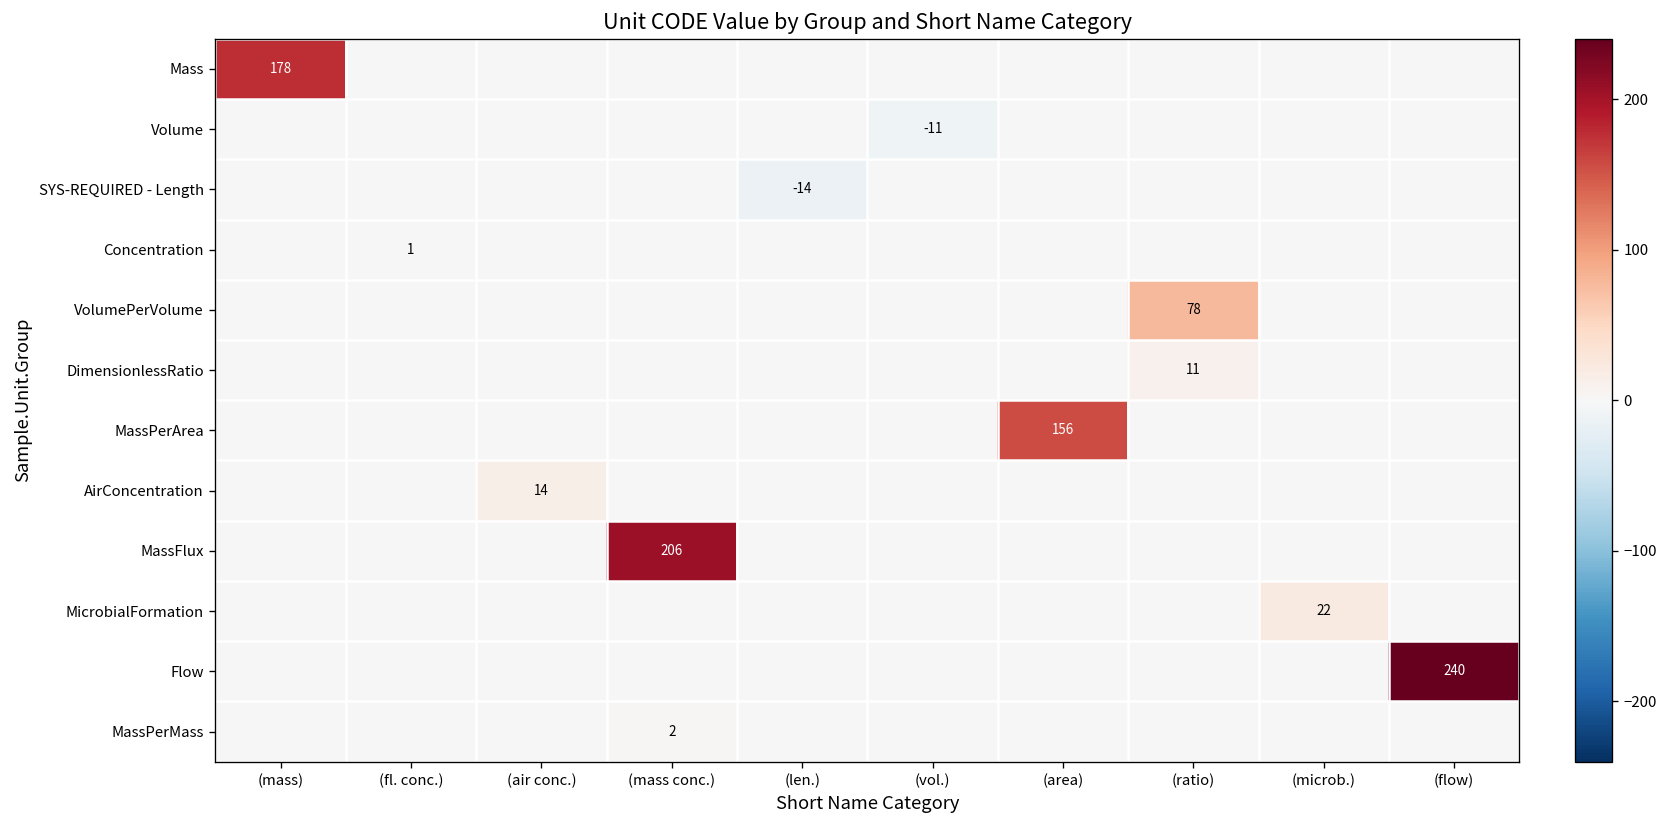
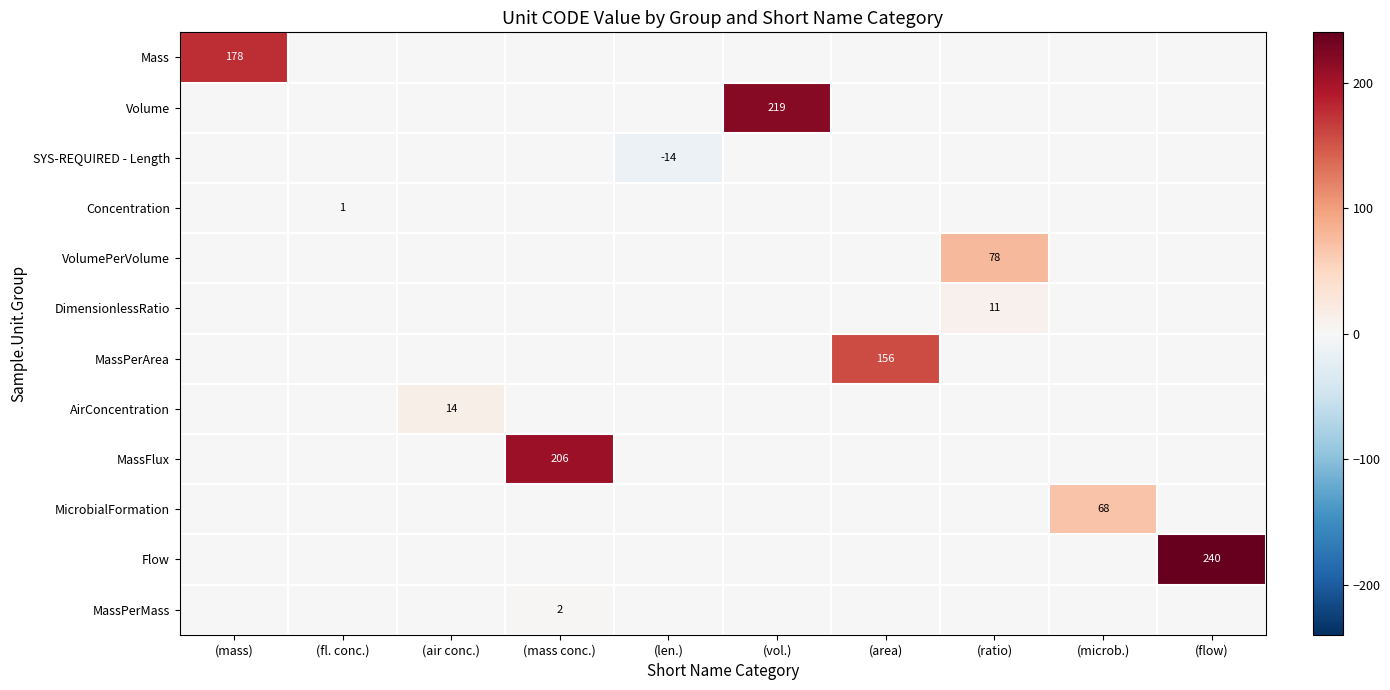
  {
    "Mass": {
      "(mass)": 178
    },
    "Volume": {
-     "(vol.)": -11
+     "(vol.)": 219
    },
    "SYS-REQUIRED - Length": {
      "(len.)": -14
    },
    "Concentration": {
      "(fl. conc.)": 1
    },
    "VolumePerVolume": {
      "(ratio)": 78
    },
    "DimensionlessRatio": {
      "(ratio)": 11
    },
    "MassPerArea": {
      "(area)": 156
    },
    "AirConcentration": {
      "(air conc.)": 14
    },
    "MassFlux": {
      "(mass conc.)": 206
    },
    "MicrobialFormation": {
-     "(microb.)": 22
+     "(microb.)": 68
    },
    "Flow": {
      "(flow)": 240
    },
    "MassPerMass": {
      "(mass conc.)": 2
    }
  }
